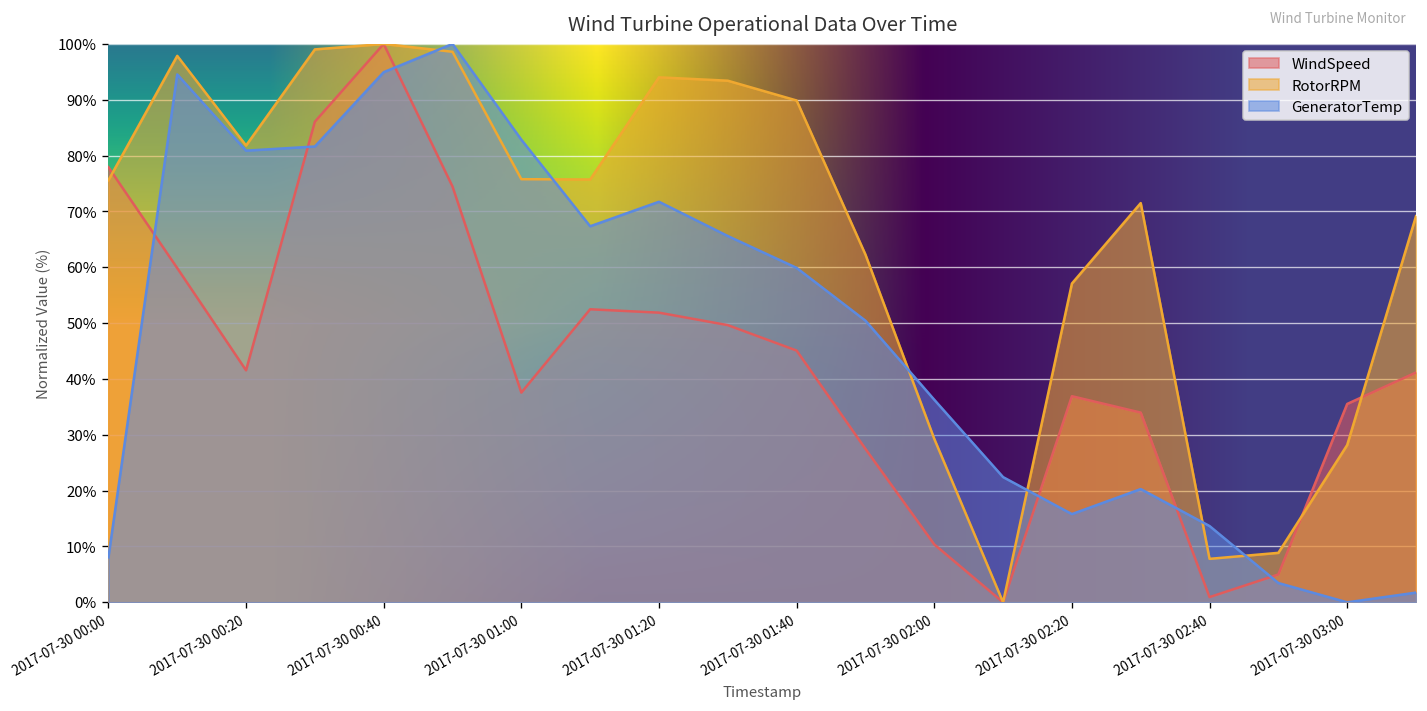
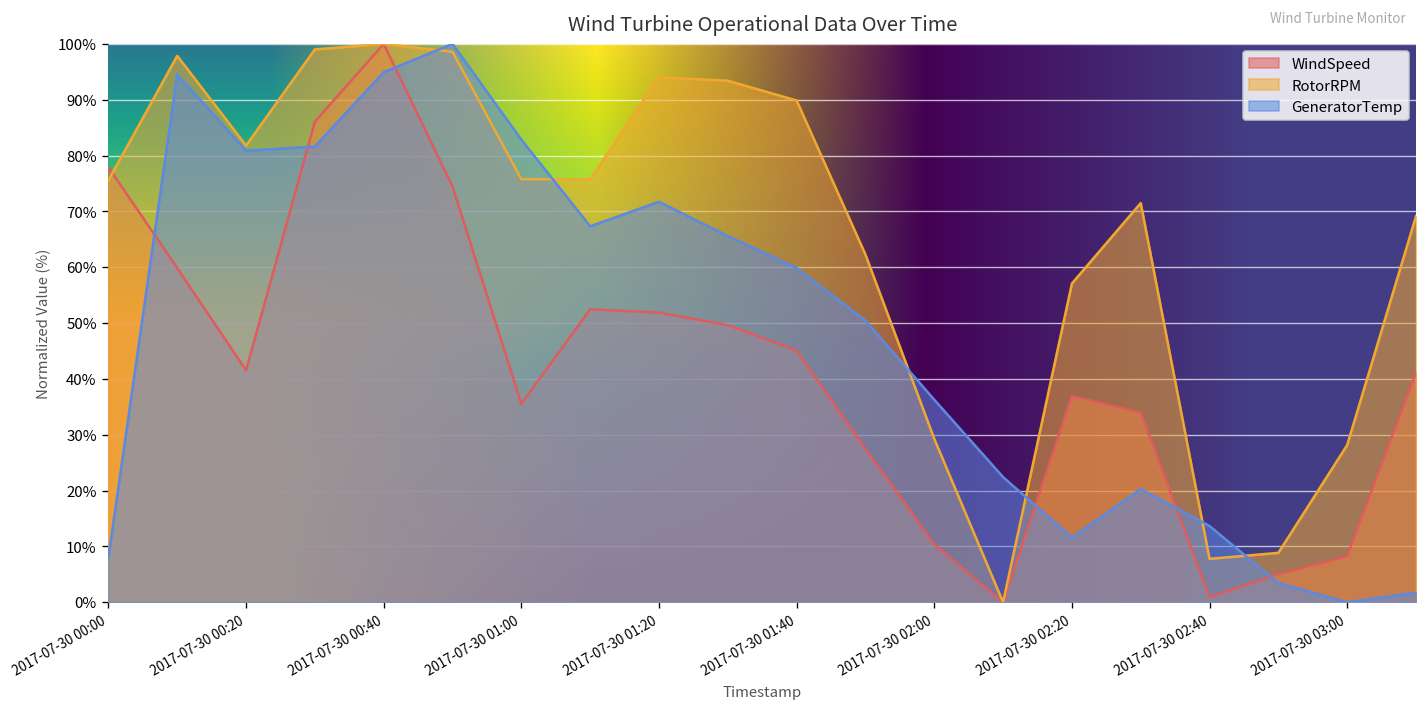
  {
    "WindSpeed": {
      "2017-07-30 00:00": "78%",
      "2017-07-30 00:20": "42%",
-     "2017-07-30 01:00": "38%",
+     "2017-07-30 01:00": "36%",
      "2017-07-30 01:20": "52%",
      "2017-07-30 01:40": "45%",
      "2017-07-30 02:00": "10%",
      "2017-07-30 02:20": "37%",
      "2017-07-30 02:40": "1%",
-     "2017-07-30 03:00": "36%"
+     "2017-07-30 03:00": "8%"
    },
    "RotorRPM": {
      "2017-07-30 00:00": "76%",
      "2017-07-30 00:20": "82%",
      "2017-07-30 01:00": "76%",
      "2017-07-30 01:20": "94%",
      "2017-07-30 01:40": "90%",
      "2017-07-30 02:00": "29%",
      "2017-07-30 02:20": "57%",
      "2017-07-30 02:40": "8%",
      "2017-07-30 03:00": "28%"
    },
    "GeneratorTemp": {
      "2017-07-30 00:00": "8%",
      "2017-07-30 00:20": "81%",
      "2017-07-30 00:40": "95%",
      "2017-07-30 01:00": "83%",
      "2017-07-30 01:20": "72%",
      "2017-07-30 01:40": "60%",
      "2017-07-30 02:00": "36%",
-     "2017-07-30 02:20": "16%",
+     "2017-07-30 02:20": "12%",
      "2017-07-30 02:40": "14%",
      "2017-07-30 03:00": "0%"
    }
  }
